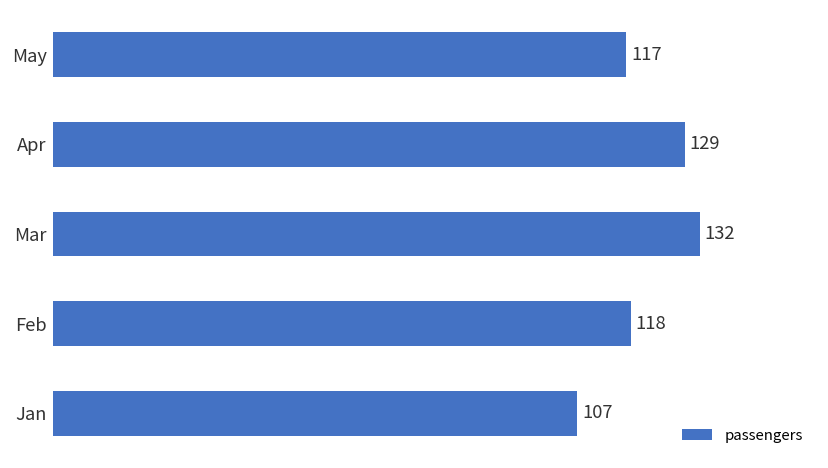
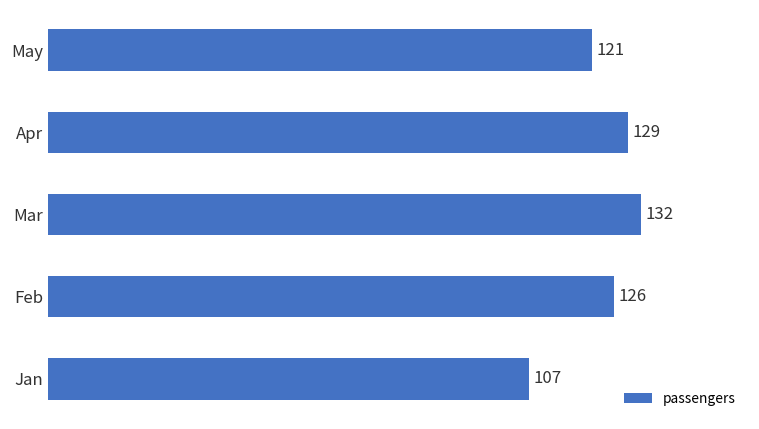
  {
-   "May": 117,
+   "May": 121,
    "Apr": 129,
    "Mar": 132,
-   "Feb": 118,
+   "Feb": 126,
    "Jan": 107
  }
